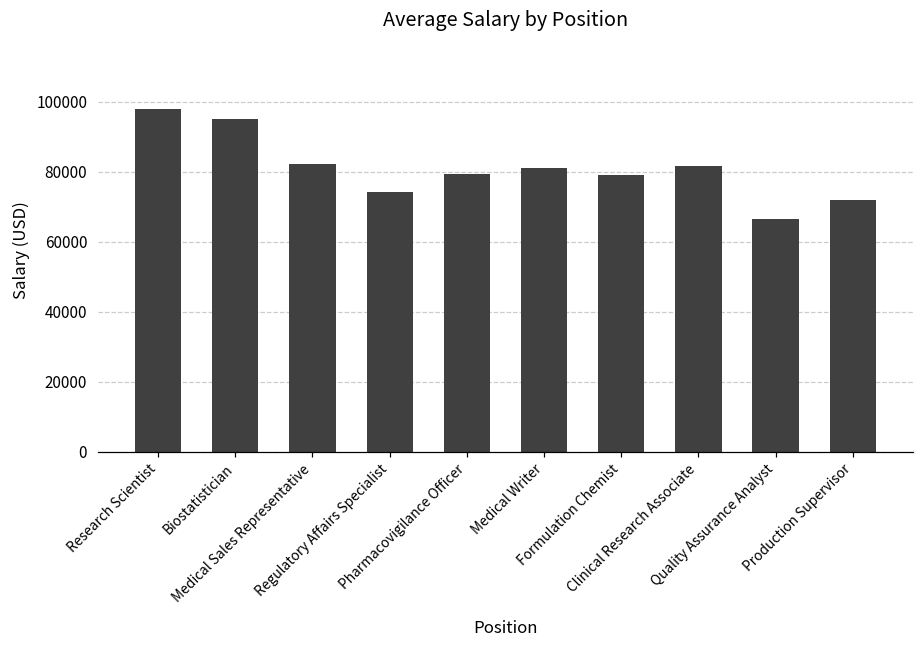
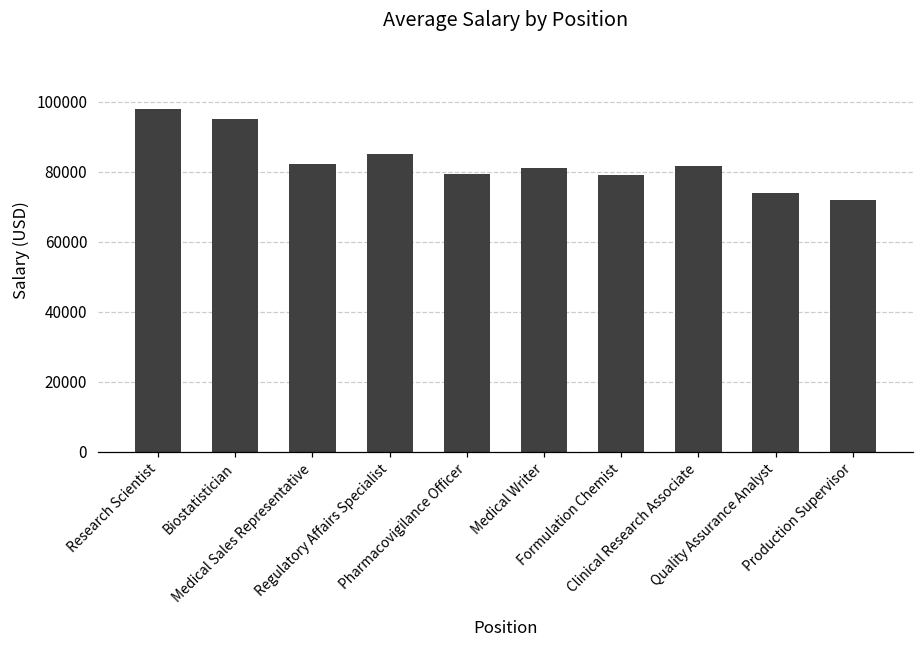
  {
    "Research Scientist": 98000,
    "Biostatistician": 95000,
    "Medical Sales Representative": 82000,
-   "Regulatory Affairs Specialist": 74000,
+   "Regulatory Affairs Specialist": 85000,
    "Pharmacovigilance Officer": 79000,
    "Medical Writer": 81000,
    "Formulation Chemist": 79000,
    "Clinical Research Associate": 82000,
-   "Quality Assurance Analyst": 66000,
+   "Quality Assurance Analyst": 74000,
    "Production Supervisor": 72000
  }
